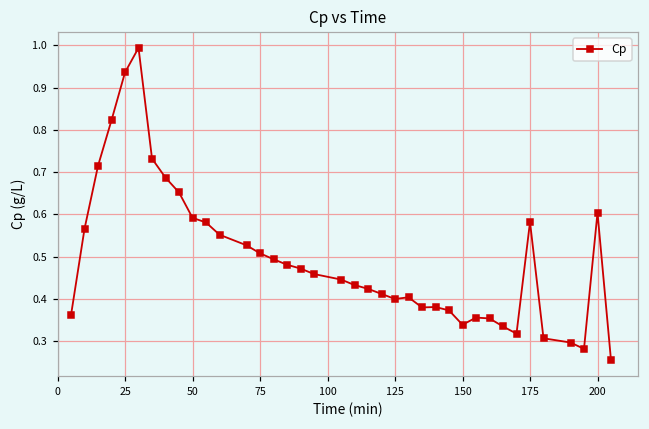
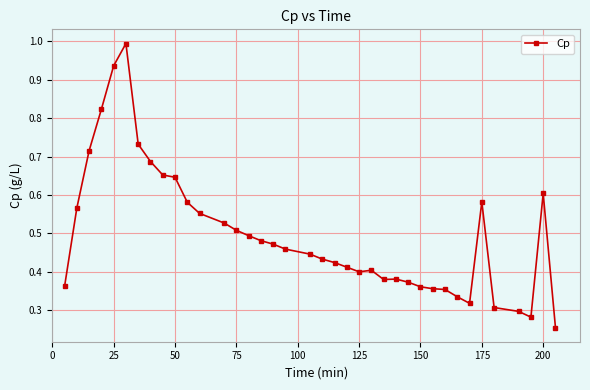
  {
    "25": 0.94,
-   "50": 0.59,
+   "50": 0.65,
    "75": 0.51,
    "125": 0.40,
-   "150": 0.34,
+   "150": 0.36,
    "175": 0.58,
    "200": 0.60
  }
